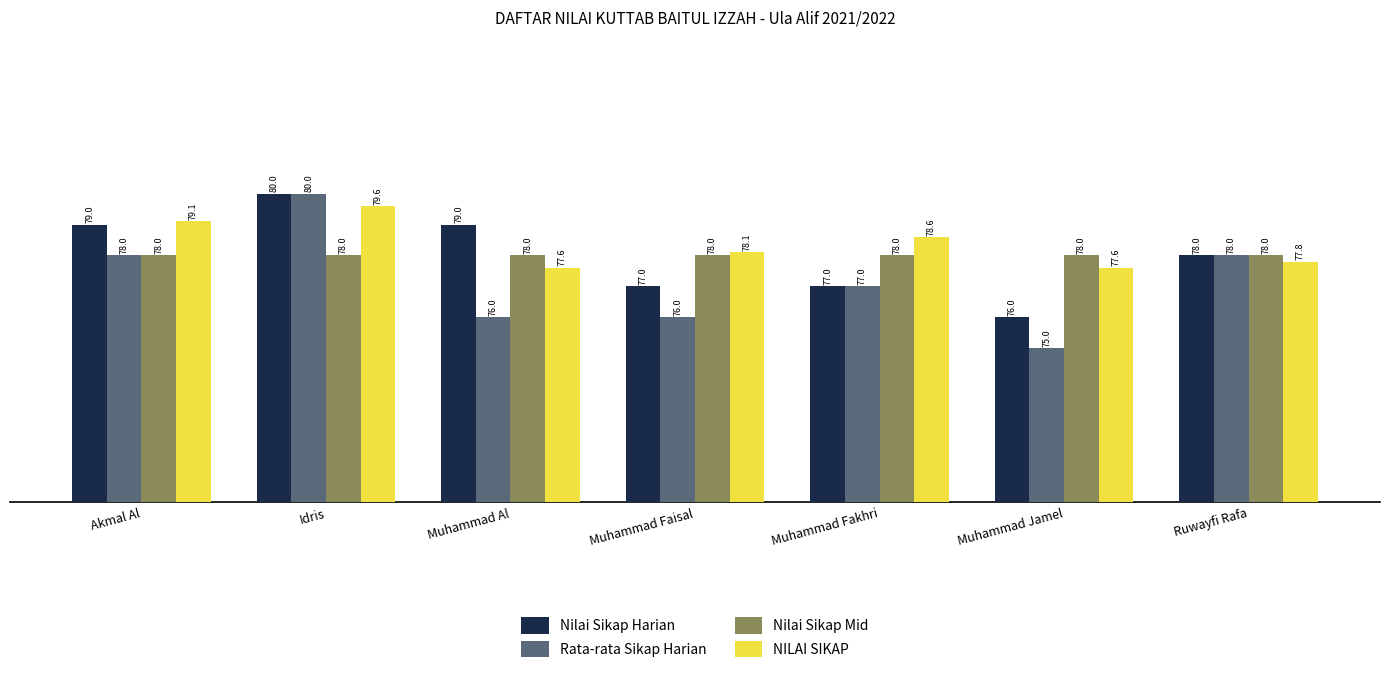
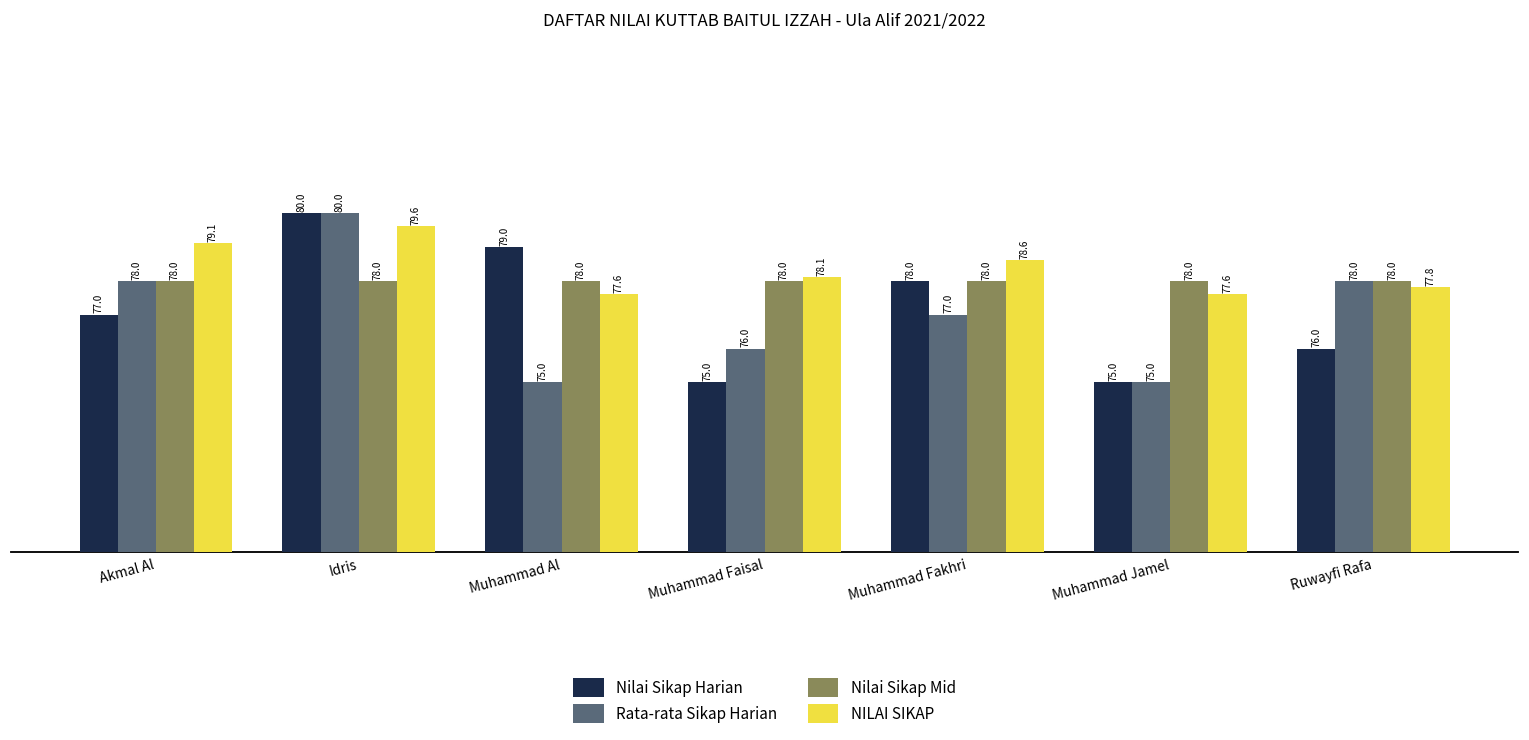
  {
    "Nilai Sikap Harian": {
-     "Akmal Al": 79.0,
+     "Akmal Al": 77.0,
      "Idris": 80.0,
      "Muhammad Al": 79.0,
-     "Muhammad Faisal": 77.0,
-     "Muhammad Fakhri": 77.0,
-     "Muhammad Jamel": 76.0,
-     "Ruwayfi Rafa": 78.0
+     "Muhammad Faisal": 75.0,
+     "Muhammad Fakhri": 78.0,
+     "Muhammad Jamel": 75.0,
+     "Ruwayfi Rafa": 76.0
    },
    "Rata-rata Sikap Harian": {
      "Akmal Al": 78.0,
      "Idris": 80.0,
-     "Muhammad Al": 76.0,
+     "Muhammad Al": 75.0,
      "Muhammad Faisal": 76.0,
      "Muhammad Fakhri": 77.0,
      "Muhammad Jamel": 75.0,
      "Ruwayfi Rafa": 78.0
    },
    "Nilai Sikap Mid": {
      "Akmal Al": 78.0,
      "Idris": 78.0,
      "Muhammad Al": 78.0,
      "Muhammad Faisal": 78.0,
      "Muhammad Fakhri": 78.0,
      "Muhammad Jamel": 78.0,
      "Ruwayfi Rafa": 78.0
    },
    "NILAI SIKAP": {
      "Akmal Al": 79.1,
      "Idris": 79.6,
      "Muhammad Al": 77.6,
      "Muhammad Faisal": 78.1,
      "Muhammad Fakhri": 78.6,
      "Muhammad Jamel": 77.6,
      "Ruwayfi Rafa": 77.8
    }
  }
